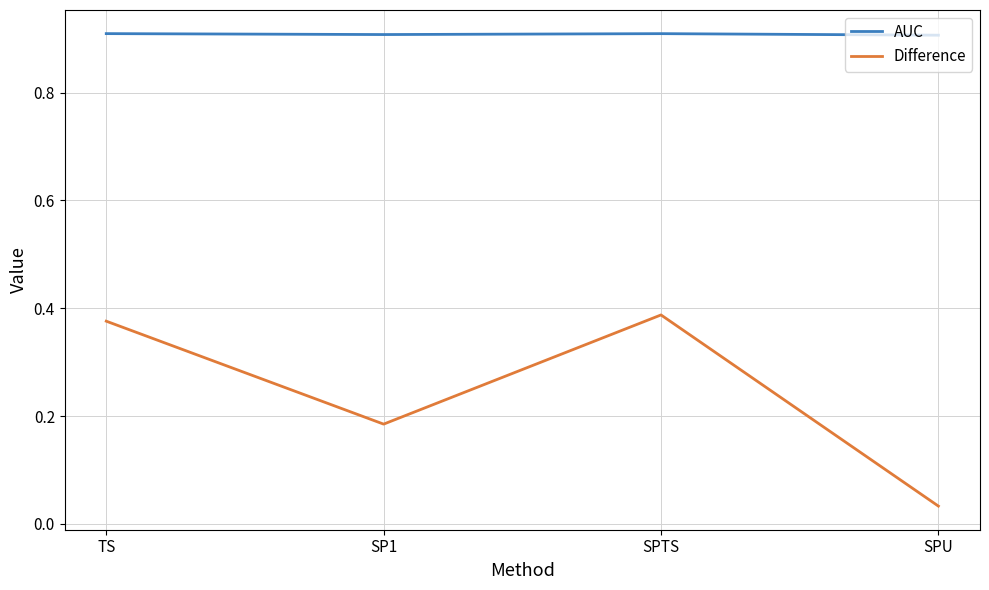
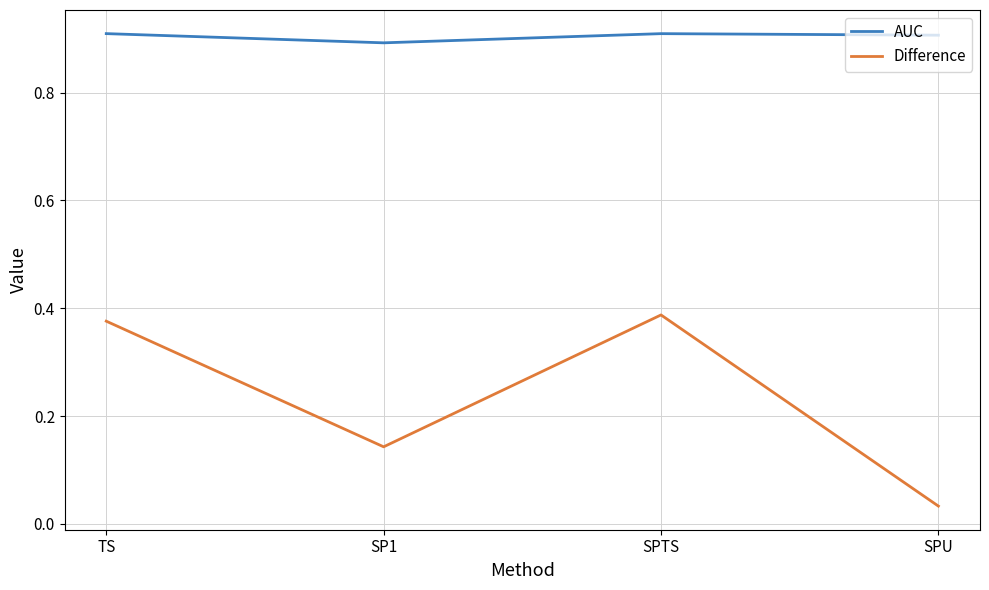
  {
    "AUC": {
      "TS": 0.91,
-     "SP1": 0.91,
+     "SP1": 0.89,
      "SPTS": 0.91
    },
    "Difference": {
      "TS": 0.38,
-     "SP1": 0.19,
+     "SP1": 0.14,
      "SPTS": 0.39,
      "SPU": 0.03
    }
  }
